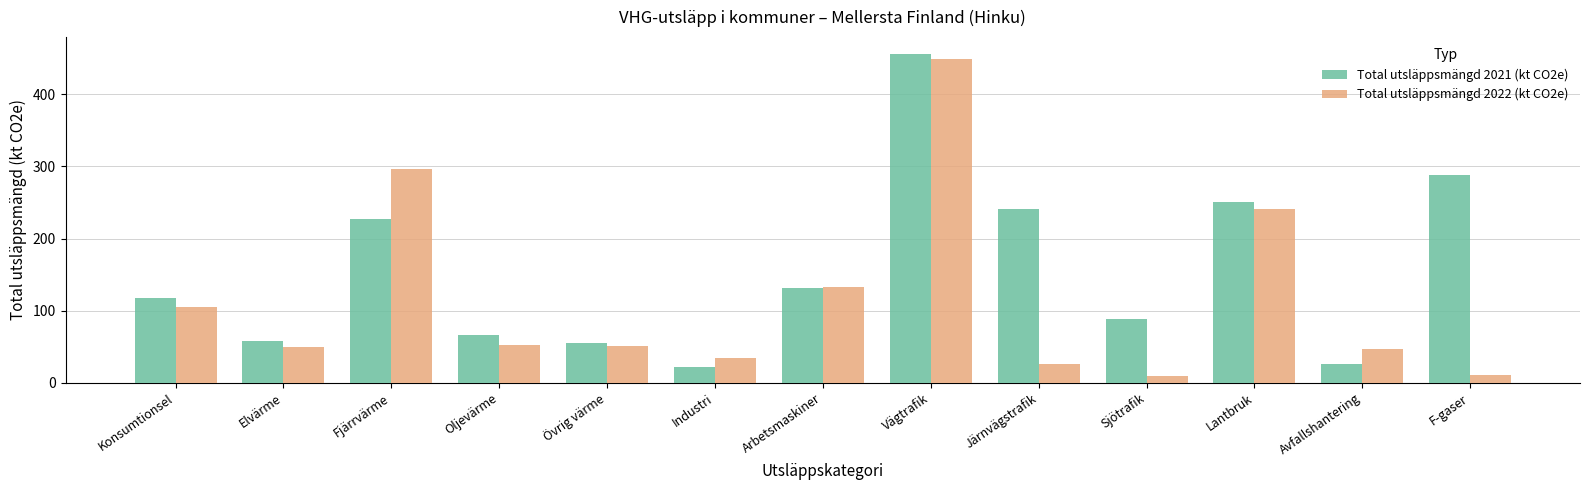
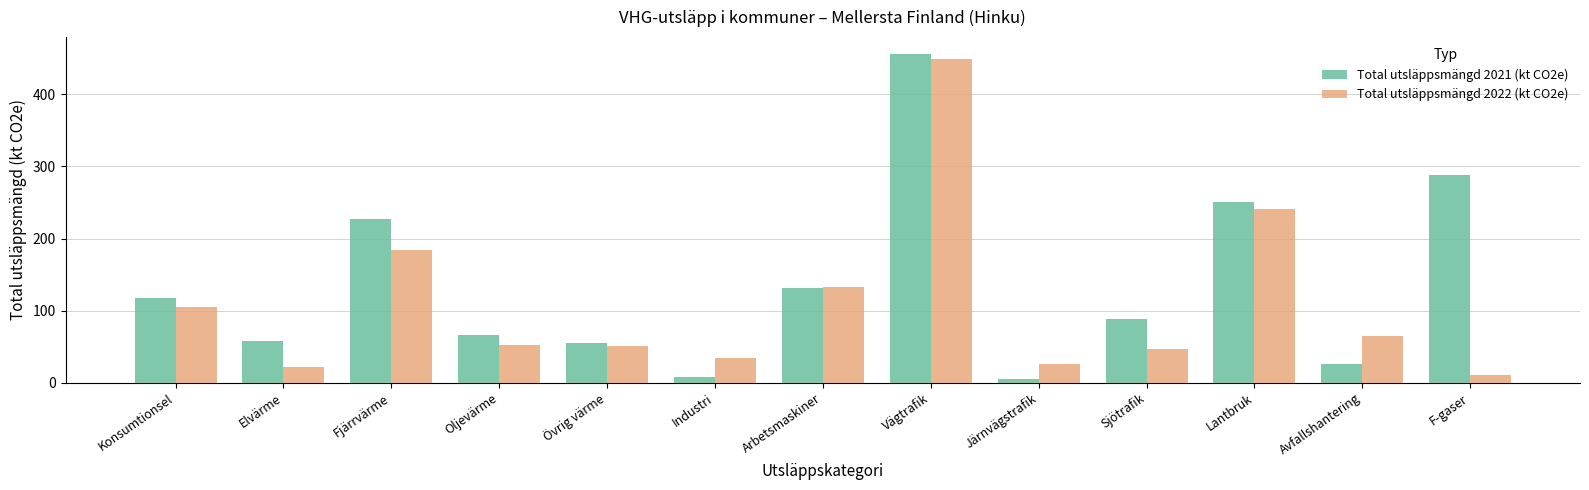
  {
    "Total utsläppsmängd 2021 (kt CO2e)": {
      "Konsumtionsel": 120,
      "Elvärme": 60,
      "Fjärrvärme": 230,
      "Oljevärme": 70,
      "Övrig värme": 60,
-     "Industri": 20,
+     "Industri": 10,
      "Arbetsmaskiner": 130,
      "Vägtrafik": 460,
-     "Järnvägstrafik": 240,
+     "Järnvägstrafik": 10,
      "Sjötrafik": 90,
      "Lantbruk": 250,
      "Avfallshantering": 30,
      "F-gaser": 290
    },
    "Total utsläppsmängd 2022 (kt CO2e)": {
      "Konsumtionsel": 110,
-     "Elvärme": 50,
-     "Fjärrvärme": 300,
+     "Elvärme": 20,
+     "Fjärrvärme": 180,
      "Oljevärme": 50,
      "Övrig värme": 50,
      "Industri": 30,
      "Arbetsmaskiner": 130,
      "Vägtrafik": 450,
      "Järnvägstrafik": 30,
-     "Sjötrafik": 10,
+     "Sjötrafik": 50,
      "Lantbruk": 240,
-     "Avfallshantering": 50,
+     "Avfallshantering": 70,
      "F-gaser": 10
    }
  }
